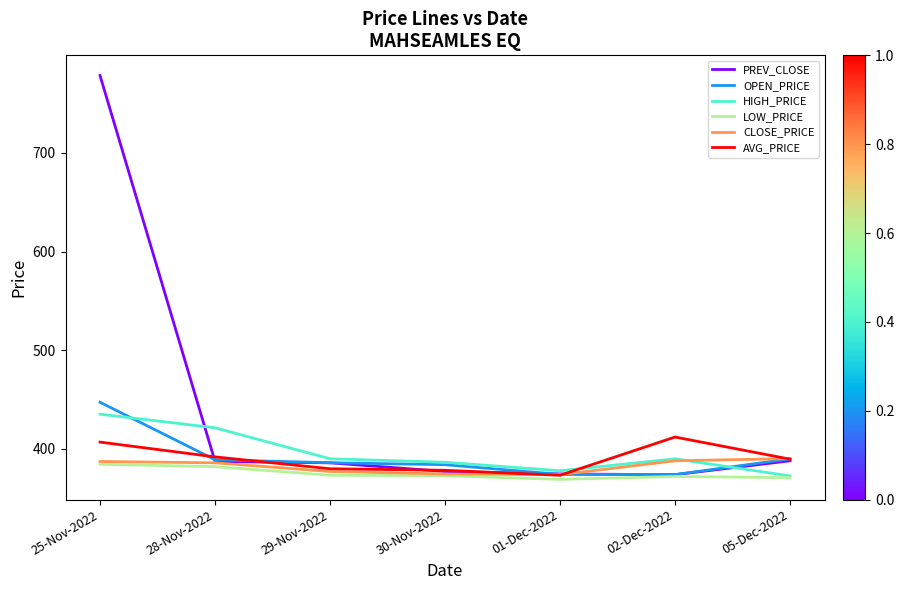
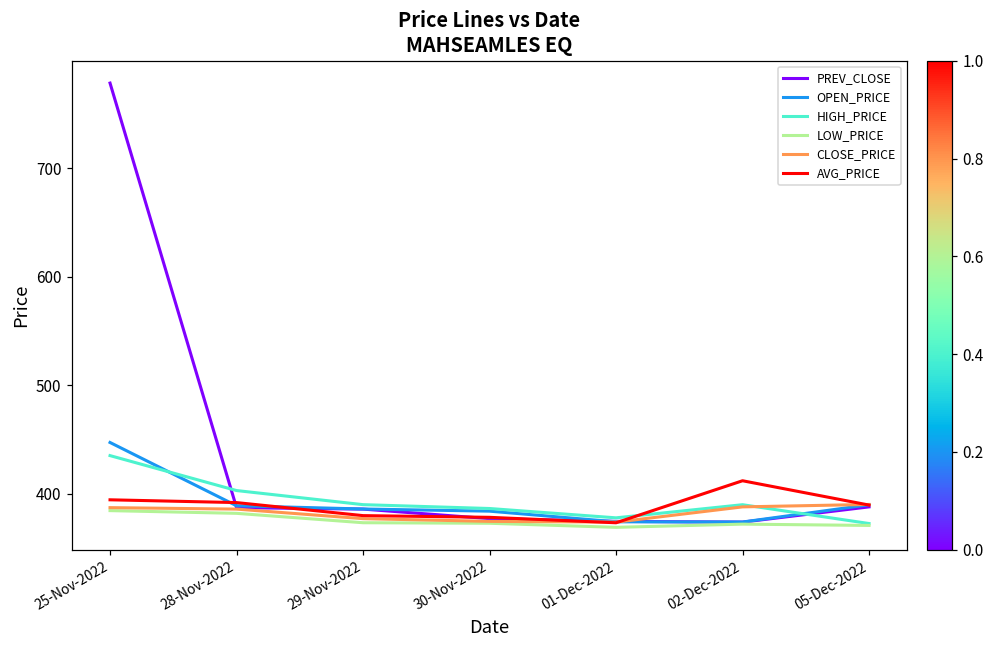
  {
    "PREV_CLOSE": {
      "25-Nov-2022": 780
    },
    "OPEN_PRICE": {
      "25-Nov-2022": 450
    },
    "HIGH_PRICE": {
      "25-Nov-2022": 440,
-     "28-Nov-2022": 420,
+     "28-Nov-2022": 400,
      "29-Nov-2022": 390,
      "01-Dec-2022": 380
    },
    "LOW_PRICE": {
      "25-Nov-2022": 380,
      "28-Nov-2022": 380,
      "29-Nov-2022": 370,
      "01-Dec-2022": 370
    },
    "CLOSE_PRICE": {
      "25-Nov-2022": 390,
      "29-Nov-2022": 380
    },
    "AVG_PRICE": {
-     "25-Nov-2022": 410,
+     "25-Nov-2022": 390,
      "28-Nov-2022": 390,
      "29-Nov-2022": 380,
      "02-Dec-2022": 410
    }
  }
